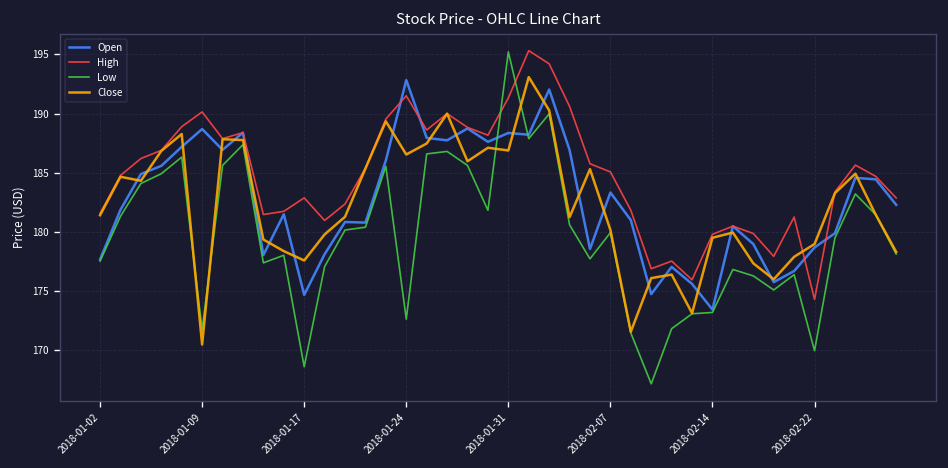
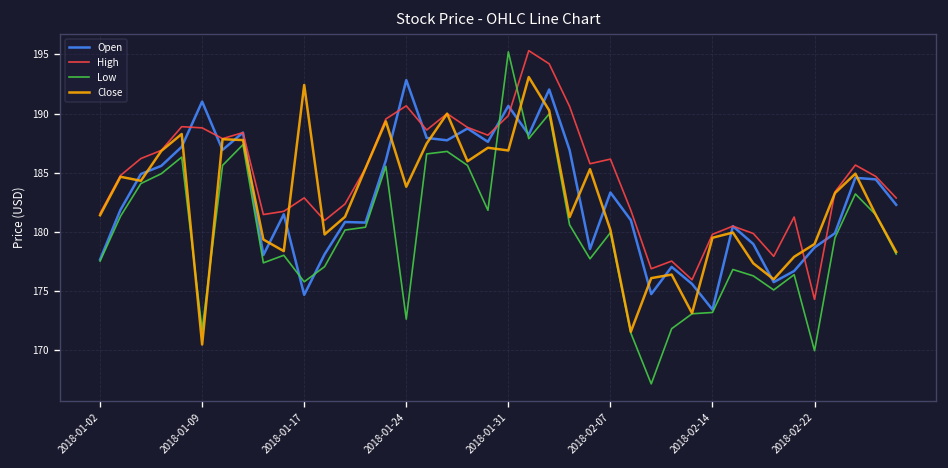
  {
    "Open": {
-     "2018-01-09": 189,
+     "2018-01-09": 191,
      "2018-01-17": 175,
      "2018-01-24": 193,
-     "2018-01-31": 188,
+     "2018-01-31": 191,
      "2018-02-07": 183,
      "2018-02-22": 179
    },
    "High": {
-     "2018-01-09": 190,
+     "2018-01-09": 189,
      "2018-01-17": 183,
-     "2018-01-24": 192,
-     "2018-01-31": 191,
-     "2018-02-07": 185,
+     "2018-01-24": 191,
+     "2018-01-31": 190,
+     "2018-02-07": 186,
      "2018-02-14": 180,
      "2018-02-22": 174
    },
    "Low": {
      "2018-01-09": 172,
-     "2018-01-17": 169,
+     "2018-01-17": 176,
      "2018-01-24": 173,
      "2018-01-31": 195,
      "2018-02-22": 170
    },
    "Close": {
      "2018-01-09": 171,
-     "2018-01-17": 178,
-     "2018-01-24": 187,
+     "2018-01-17": 192,
+     "2018-01-24": 184,
      "2018-01-31": 187,
      "2018-02-14": 180,
      "2018-02-22": 179
    }
  }
